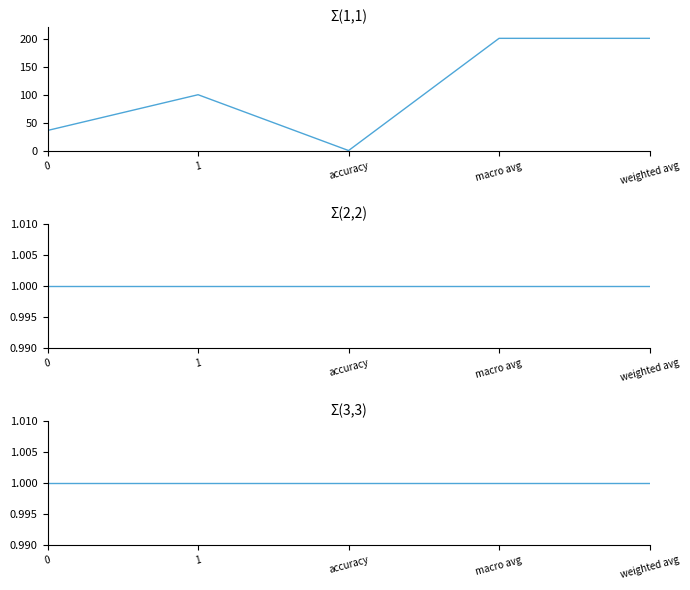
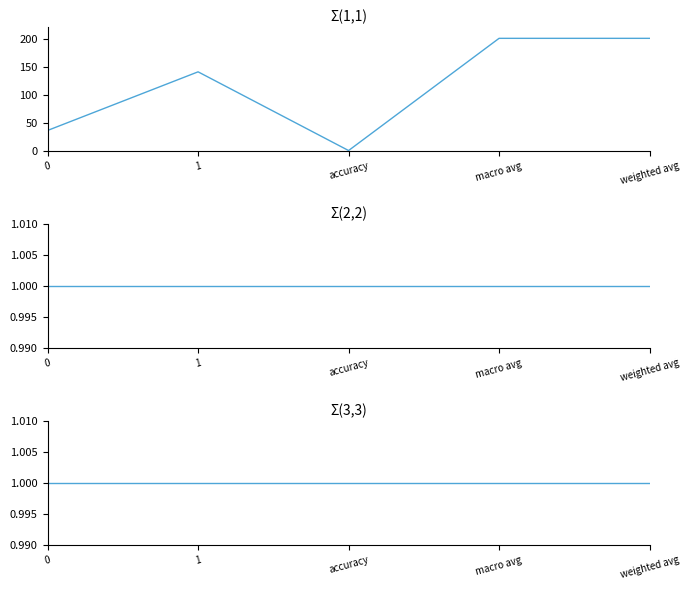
  {
    "Σ(1,1)": {
      "0": 40,
-     "1": 100,
+     "1": 140,
      "accuracy": 0,
      "macro avg": 200,
      "weighted avg": 200
    },
    "Σ(2,2)": {
      "0": 1.000,
      "1": 1.000,
      "accuracy": 1.000,
      "macro avg": 1.000,
      "weighted avg": 1.000
    },
    "Σ(3,3)": {
      "0": 1.000,
      "1": 1.000,
      "accuracy": 1.000,
      "macro avg": 1.000,
      "weighted avg": 1.000
    }
  }
